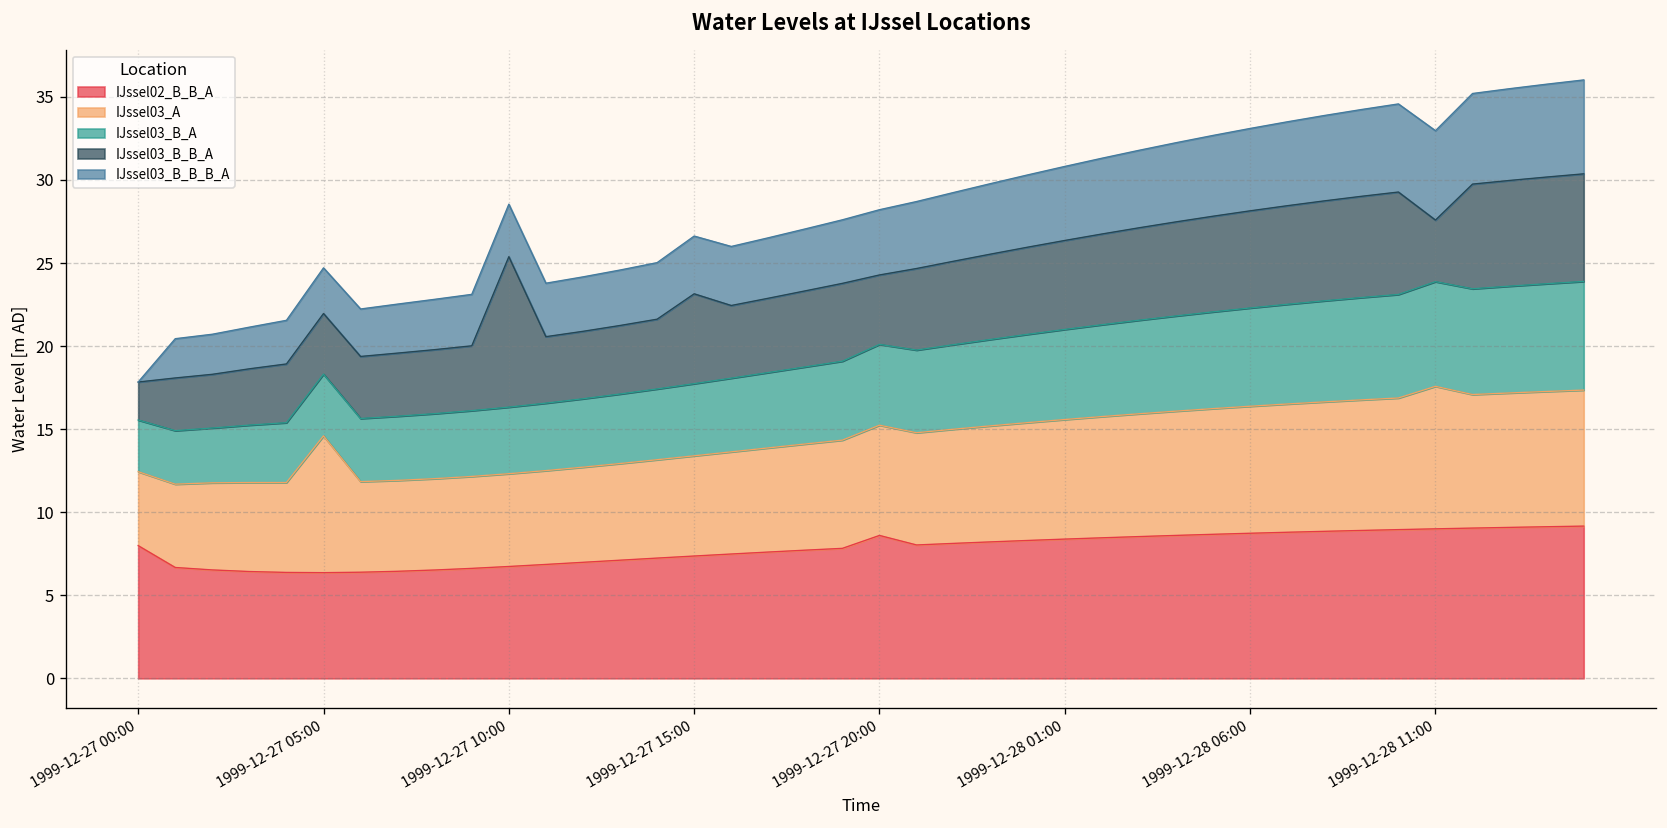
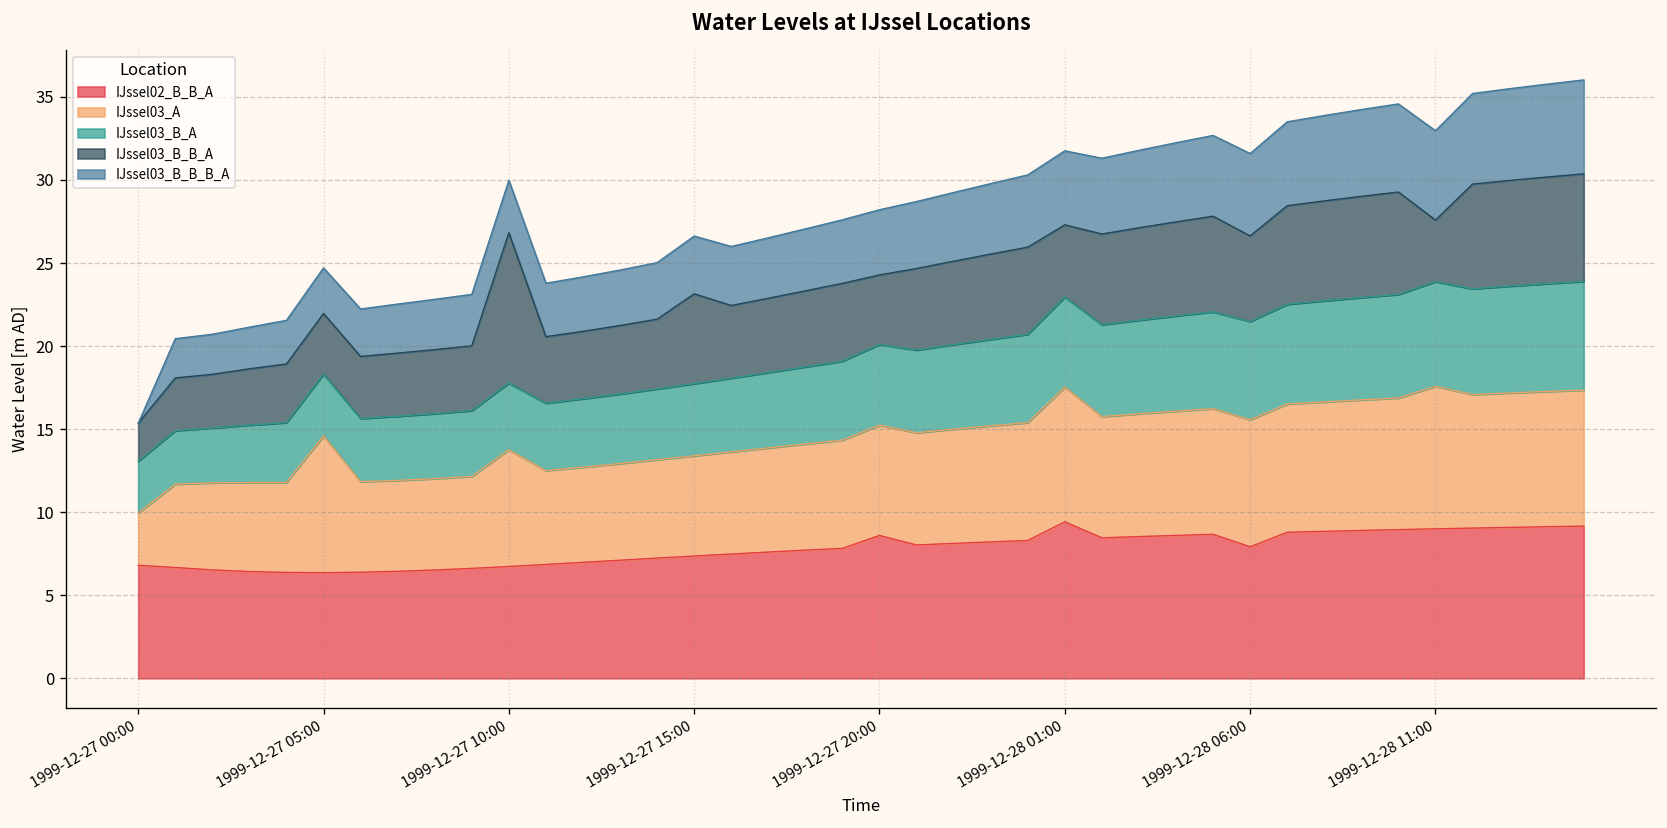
  {
    "IJssel02_B_B_A": {
-     "1999-12-27 00:00": 8.0,
+     "1999-12-27 00:00": 6.8,
      "1999-12-27 05:00": 6.4,
      "1999-12-27 10:00": 6.7,
      "1999-12-27 15:00": 7.4,
      "1999-12-27 20:00": 8.6,
-     "1999-12-28 01:00": 8.4,
-     "1999-12-28 06:00": 8.7,
+     "1999-12-28 01:00": 9.4,
+     "1999-12-28 06:00": 7.9,
      "1999-12-28 11:00": 9.0
    },
    "IJssel03_A": {
-     "1999-12-27 00:00": 4.5,
+     "1999-12-27 00:00": 3.2,
      "1999-12-27 05:00": 8.2,
-     "1999-12-27 10:00": 5.6,
+     "1999-12-27 10:00": 7.0,
      "1999-12-27 15:00": 6.0,
      "1999-12-27 20:00": 6.6,
-     "1999-12-28 01:00": 7.2,
+     "1999-12-28 01:00": 8.1,
      "1999-12-28 06:00": 7.6,
      "1999-12-28 11:00": 8.6
    },
    "IJssel03_B_B_A": {
      "1999-12-27 05:00": 3.6,
      "1999-12-27 10:00": 9.1,
      "1999-12-27 15:00": 5.4,
      "1999-12-27 20:00": 4.2,
-     "1999-12-28 01:00": 5.4,
-     "1999-12-28 06:00": 5.8,
+     "1999-12-28 01:00": 4.3,
+     "1999-12-28 06:00": 5.1,
      "1999-12-28 11:00": 3.7
    }
  }
